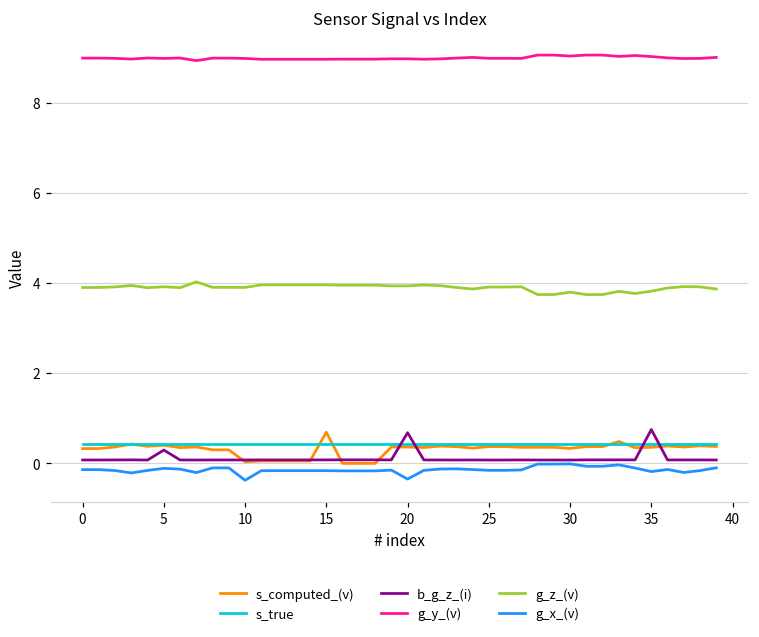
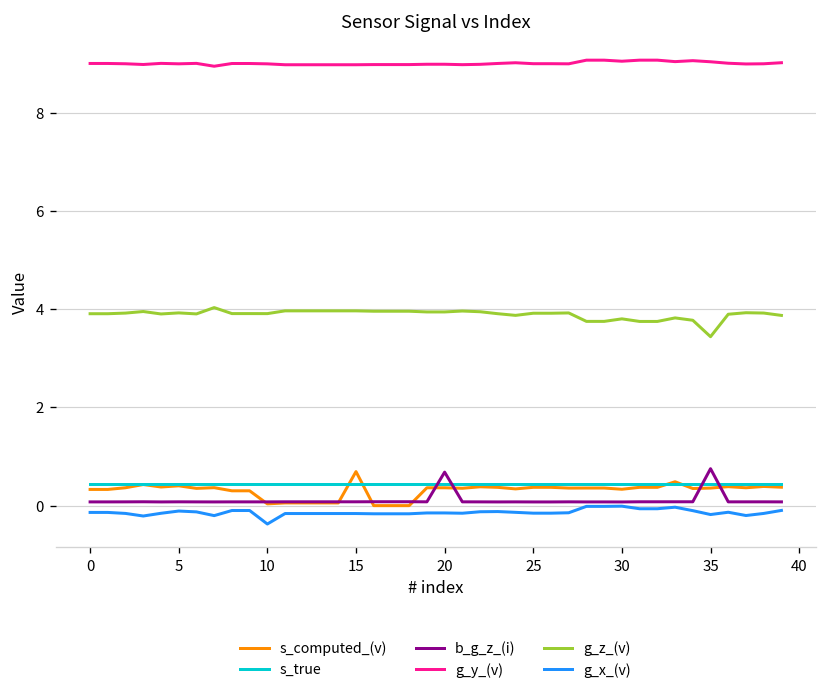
  {
    "s_computed_(v)": {
      "0": 0.3,
      "15": 0.7,
      "20": 0.4,
      "25": 0.4,
      "30": 0.3,
      "35": 0.4
    },
    "s_true": {
      "0": 0.4,
      "10": 0.4,
      "15": 0.4,
      "20": 0.4,
      "25": 0.4,
      "30": 0.4,
      "35": 0.4
    },
    "b_g_z_(i)": {
      "0": 0.1,
-     "5": 0.3,
+     "5": 0.1,
      "15": 0.1,
      "20": 0.7,
      "25": 0.1,
      "30": 0.1,
      "35": 0.8
    },
    "g_y_(v)": {
      "0": 9.0,
      "5": 9.0,
      "10": 9.0,
      "15": 9.0,
      "20": 9.0,
      "25": 9.0,
      "30": 9.0,
      "35": 9.0
    },
    "g_z_(v)": {
      "0": 3.9,
      "5": 3.9,
      "10": 3.9,
      "15": 4.0,
      "20": 3.9,
      "25": 3.9,
      "30": 3.8,
-     "35": 3.8
+     "35": 3.4
    },
    "g_x_(v)": {
      "0": -0.1,
      "5": -0.1,
      "10": -0.4,
      "15": -0.2,
-     "20": -0.3,
+     "20": -0.1,
      "25": -0.2,
      "30": 0.0,
      "35": -0.2
    }
  }
